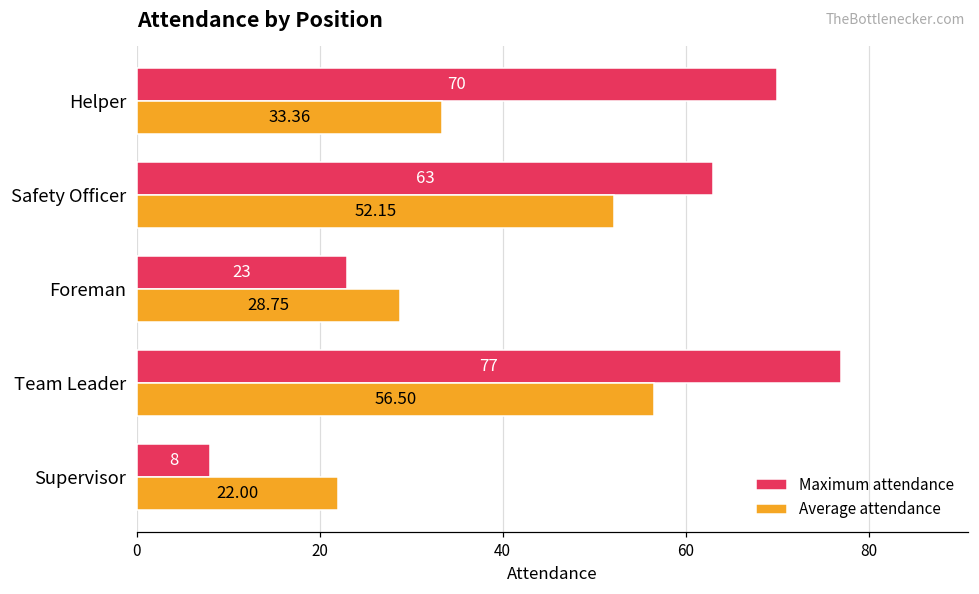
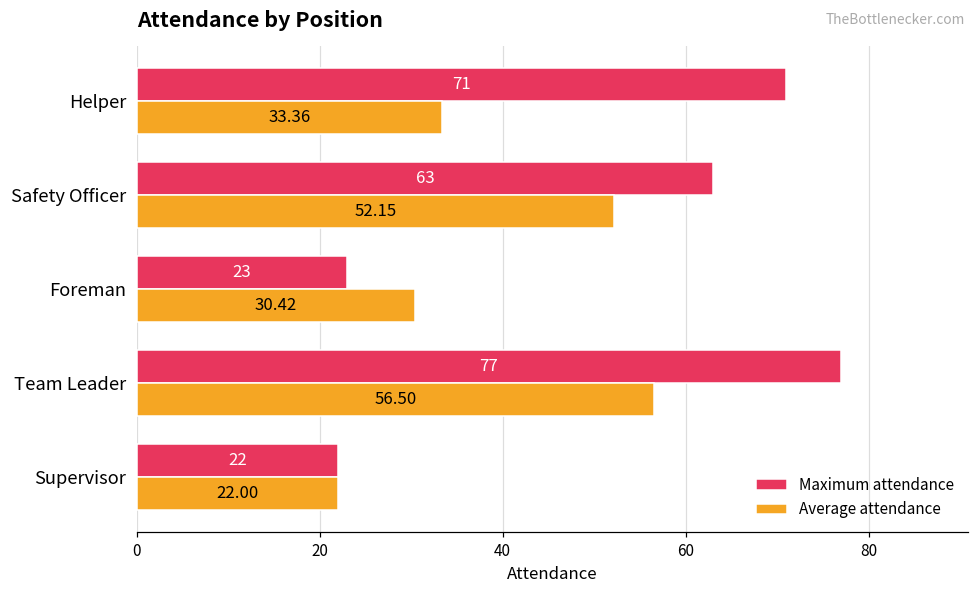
  {
    "Maximum attendance": {
-     "Helper": 70,
+     "Helper": 71,
      "Safety Officer": 63,
      "Foreman": 23,
      "Team Leader": 77,
-     "Supervisor": 8
+     "Supervisor": 22
    },
    "Average attendance": {
      "Helper": 33.36,
      "Safety Officer": 52.15,
-     "Foreman": 28.75,
+     "Foreman": 30.42,
      "Team Leader": 56.50,
      "Supervisor": 22.00
    }
  }
